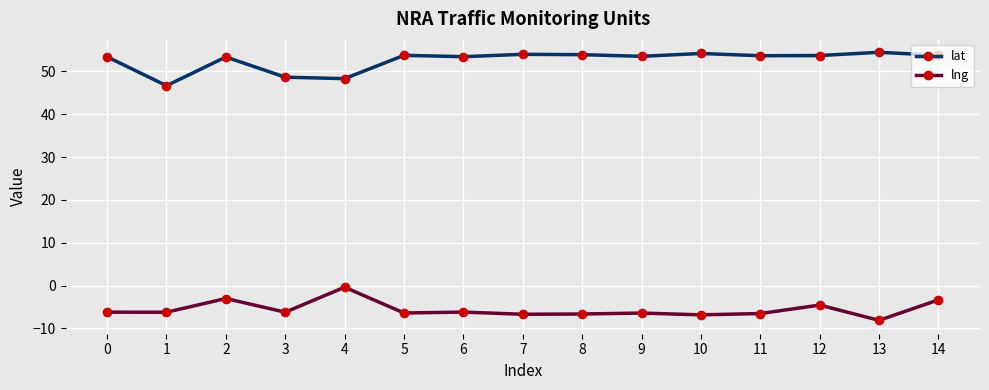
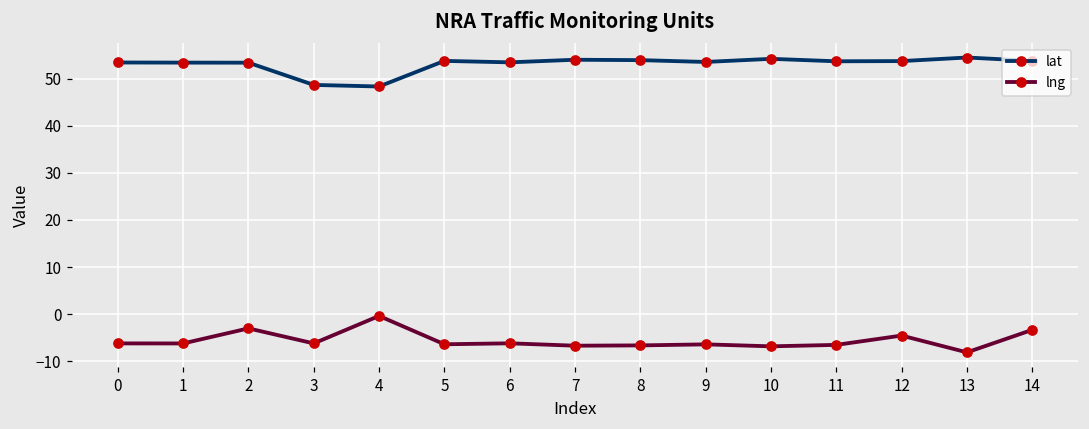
  {
    "lat": {
      "0": 53,
-     "1": 47,
+     "1": 53,
      "2": 53,
      "3": 49,
      "4": 48,
      "5": 54,
      "6": 53,
      "7": 54,
      "8": 54,
      "9": 54,
      "10": 54,
      "11": 54,
      "12": 54,
      "13": 54
    },
    "lng": {
      "0": -6,
      "1": -6,
      "2": -3,
      "3": -6,
      "4": 0,
      "5": -6,
      "6": -6,
      "7": -7,
      "8": -7,
      "9": -6,
      "10": -7,
      "11": -7,
      "12": -5,
      "13": -8,
      "14": -3
    }
  }
